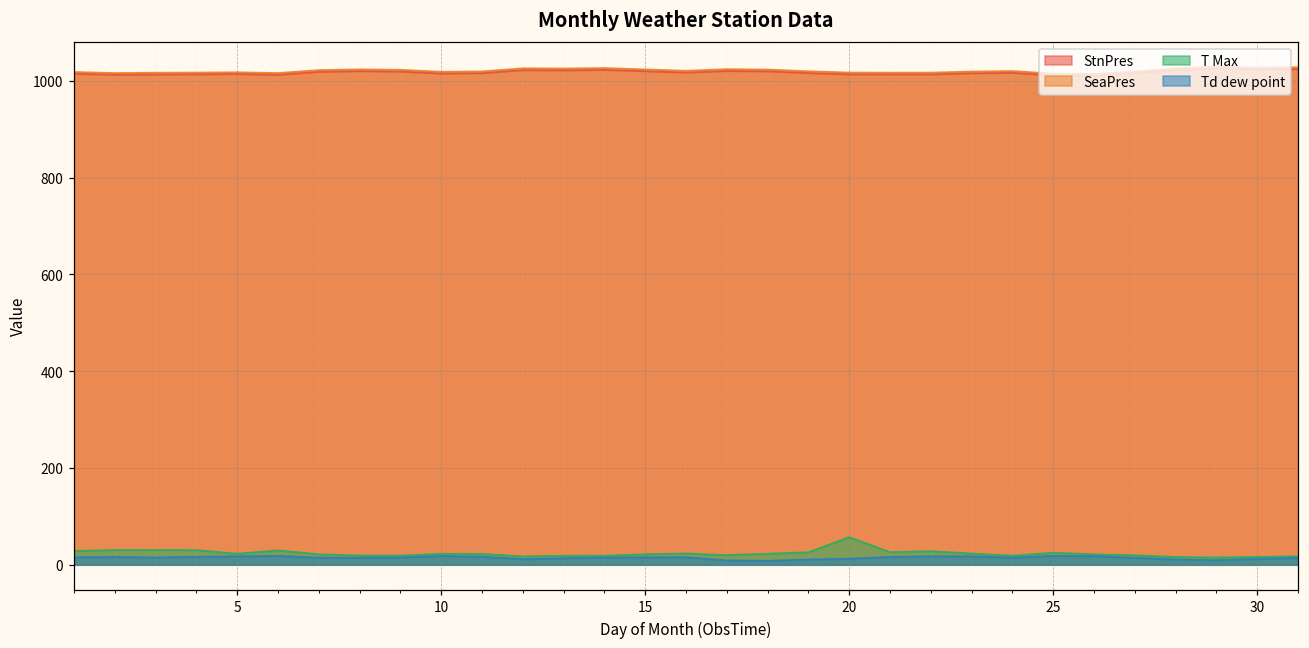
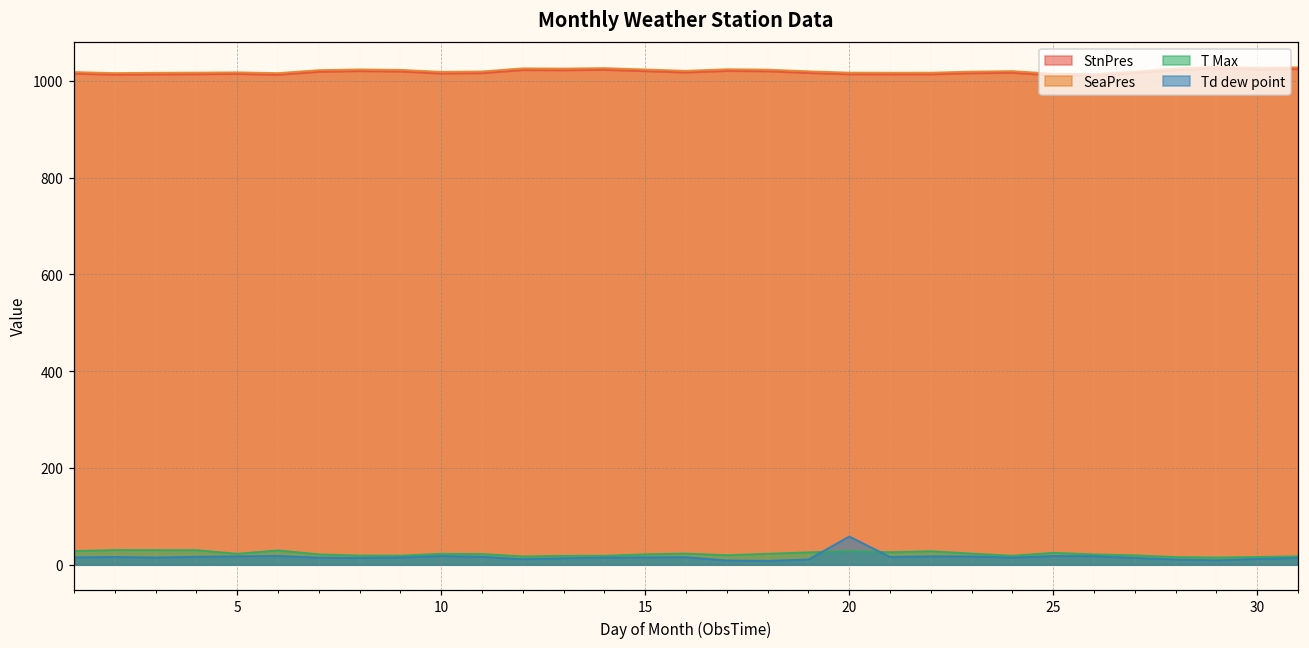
  {
    "T Max": {
      "15": 20,
-     "20": 60,
+     "20": 30,
      "25": 20
    },
    "Td dew point": {
      "15": 20,
-     "20": 10,
+     "20": 60,
      "25": 20
    }
  }
